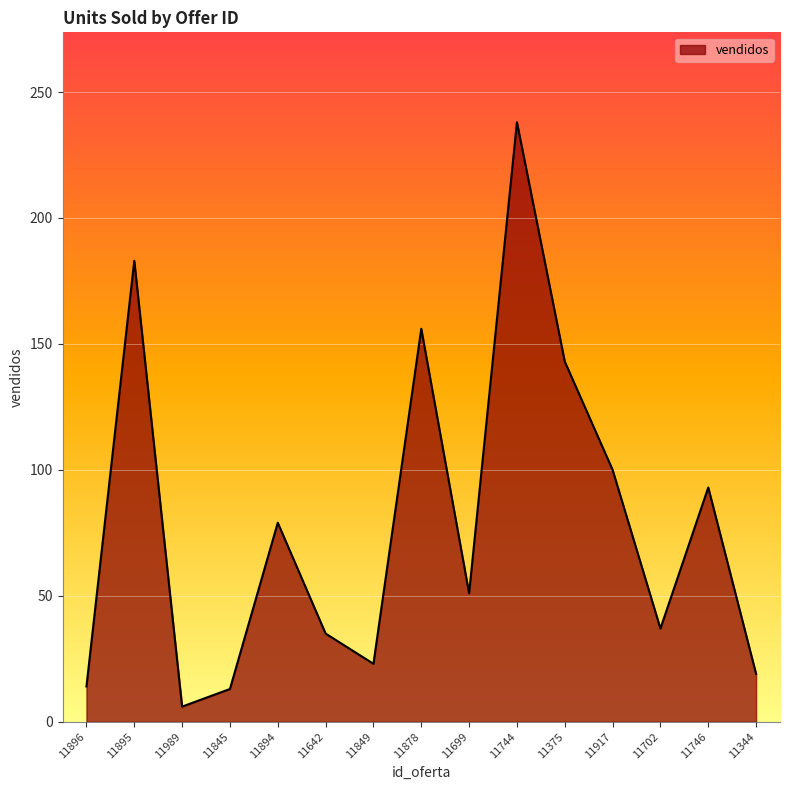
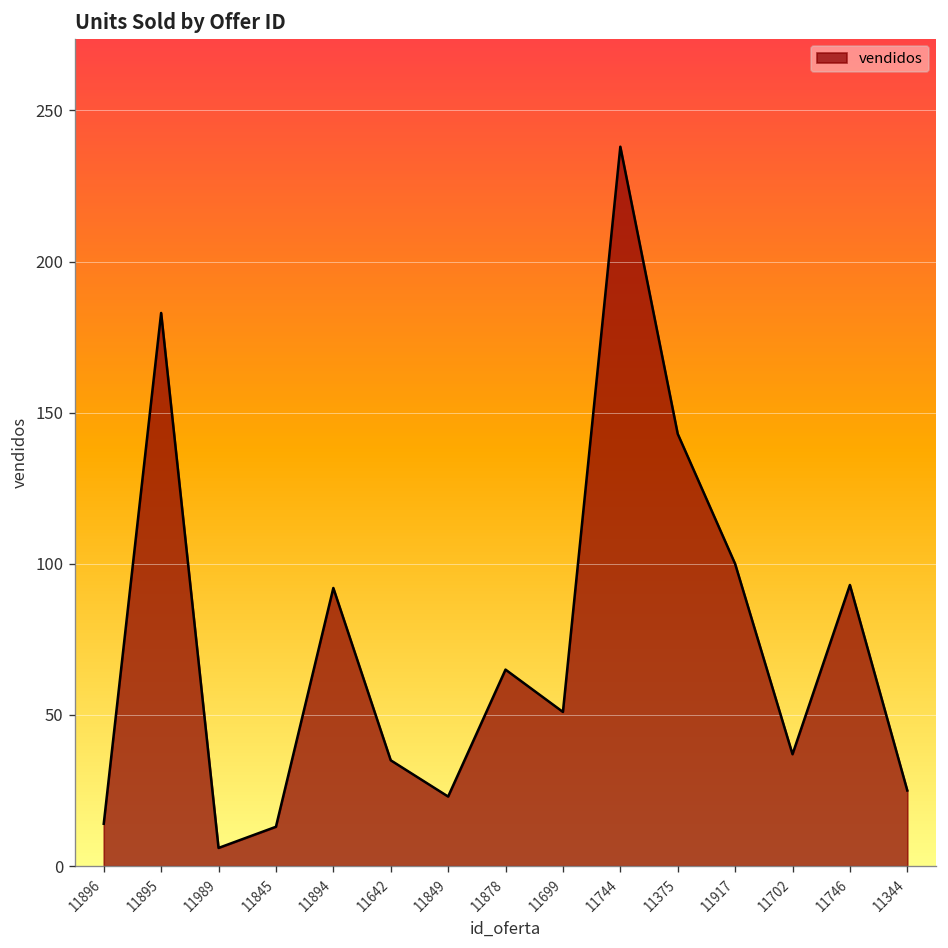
  {
    "11896": 14,
    "11895": 183,
    "11989": 6,
    "11845": 13,
-   "11894": 79,
+   "11894": 92,
    "11642": 35,
    "11849": 23,
-   "11878": 156,
+   "11878": 65,
    "11699": 51,
    "11744": 238,
    "11375": 143,
    "11917": 100,
    "11702": 37,
    "11746": 93,
-   "11344": 19
+   "11344": 25
  }
